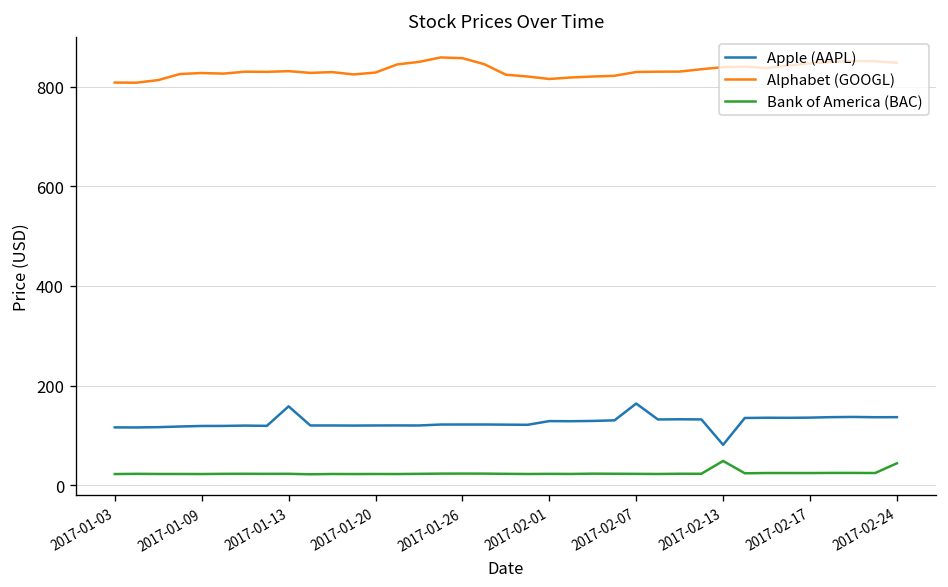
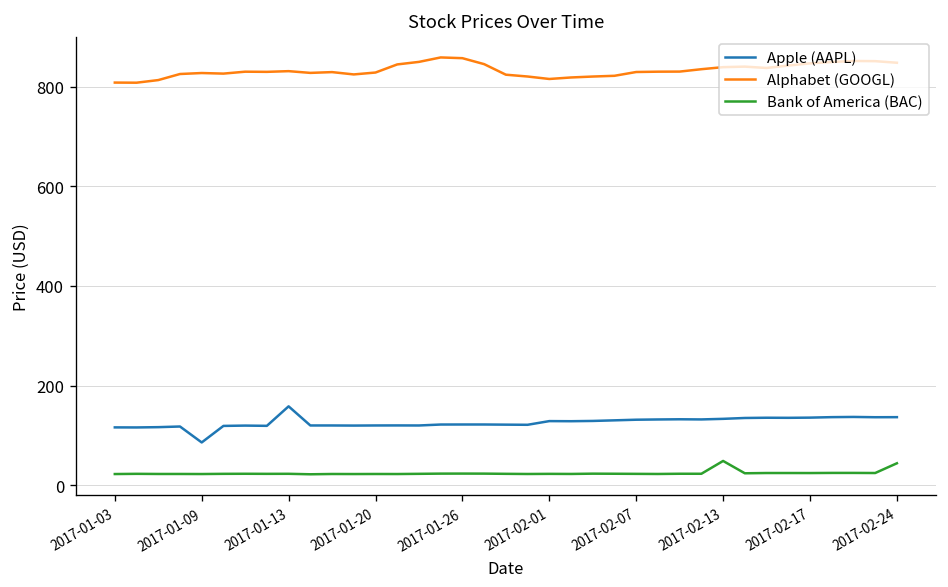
  {
    "Apple (AAPL)": {
      "2017-01-03": 120,
-     "2017-01-09": 120,
+     "2017-01-09": 90,
      "2017-01-13": 160,
      "2017-01-20": 120,
      "2017-01-26": 120,
      "2017-02-01": 130,
-     "2017-02-07": 160,
-     "2017-02-13": 80,
+     "2017-02-07": 130,
+     "2017-02-13": 130,
      "2017-02-17": 140,
      "2017-02-24": 140
    },
    "Alphabet (GOOGL)": {
      "2017-01-03": 810,
      "2017-01-09": 830,
      "2017-01-13": 830,
      "2017-01-20": 830,
      "2017-01-26": 860,
      "2017-02-01": 820,
      "2017-02-07": 830
    },
    "Bank of America (BAC)": {
      "2017-01-03": 20,
      "2017-01-09": 20,
      "2017-01-13": 20,
      "2017-01-20": 20,
      "2017-01-26": 20,
      "2017-02-01": 20,
      "2017-02-07": 20,
      "2017-02-13": 50,
      "2017-02-17": 20,
      "2017-02-24": 40
    }
  }
